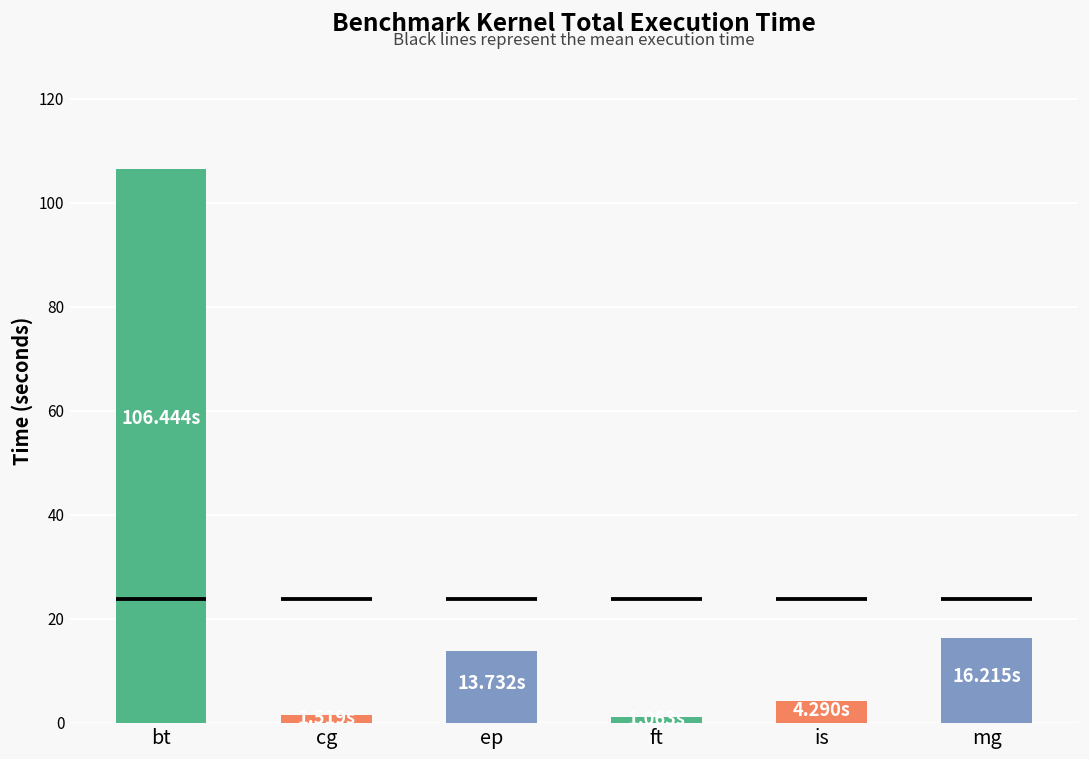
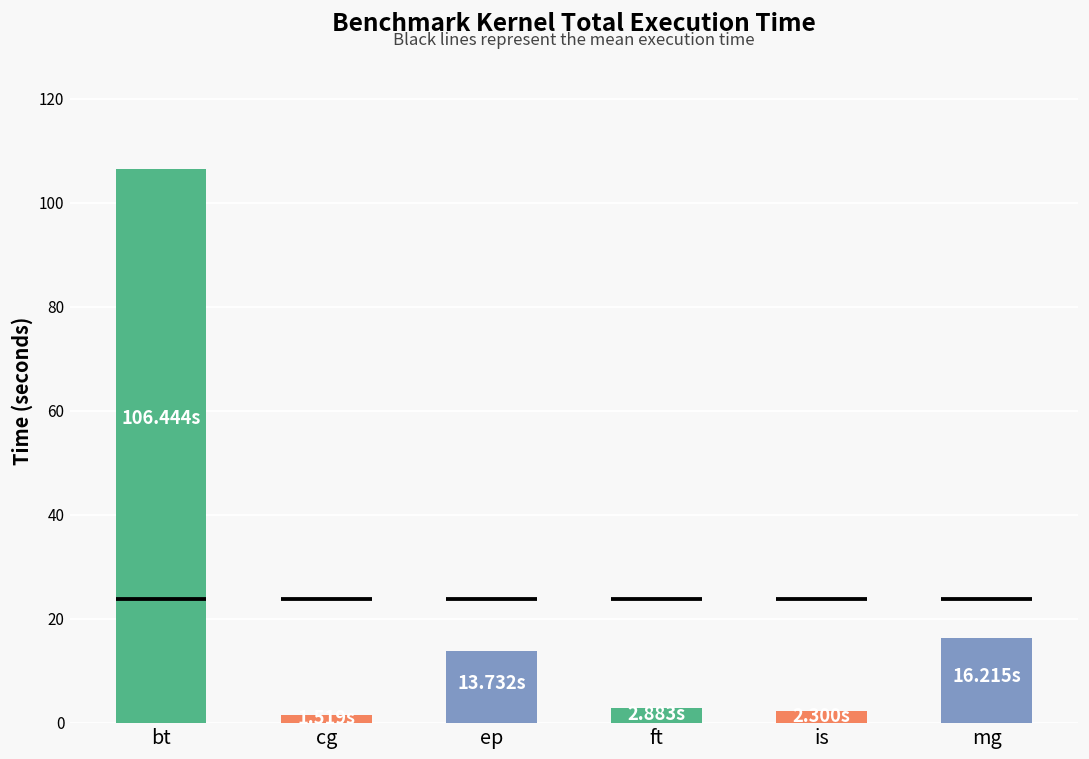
  {
    "cg": 2,
-   "ft": 1,
-   "is": 4
+   "ft": 3,
+   "is": 2
  }
